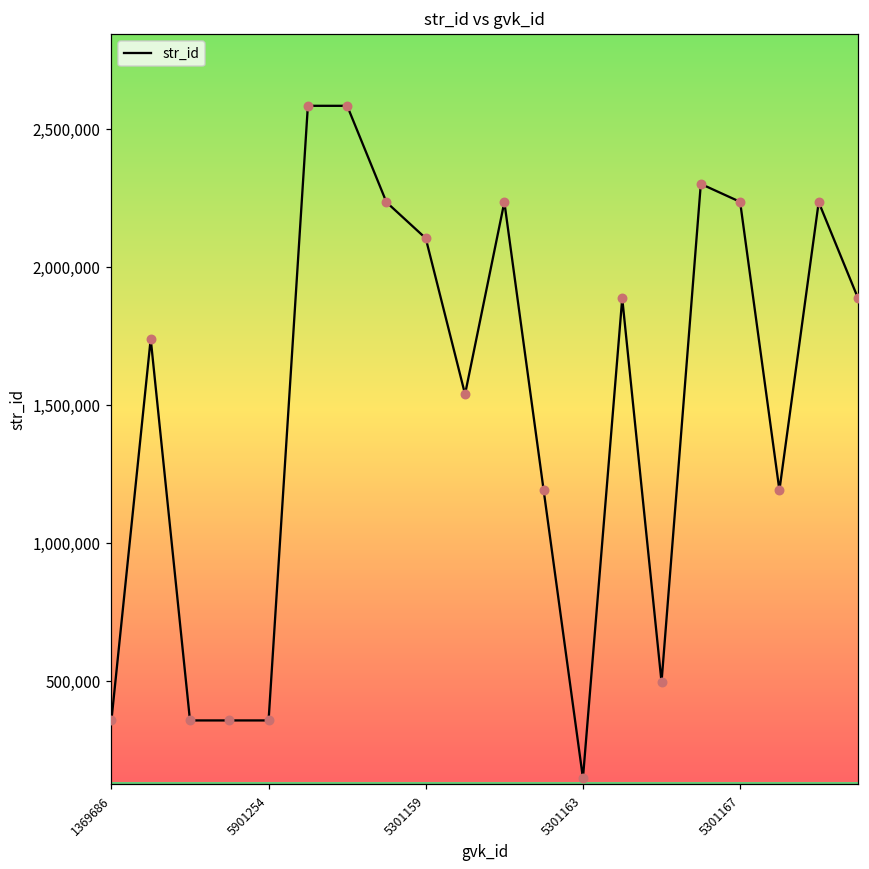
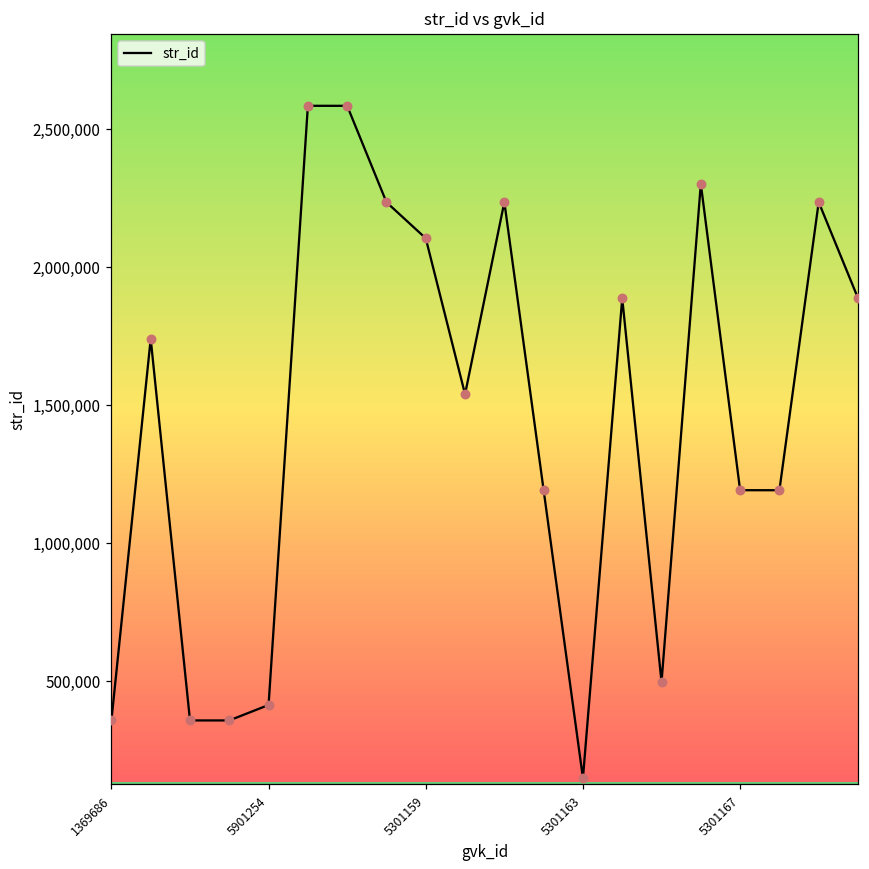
  {
    "1369686": "360,000",
-   "5901254": "360,000",
+   "5901254": "410,000",
    "5301159": "2,100,000",
    "5301163": "150,000",
-   "5301167": "2,240,000"
+   "5301167": "1,190,000"
  }
